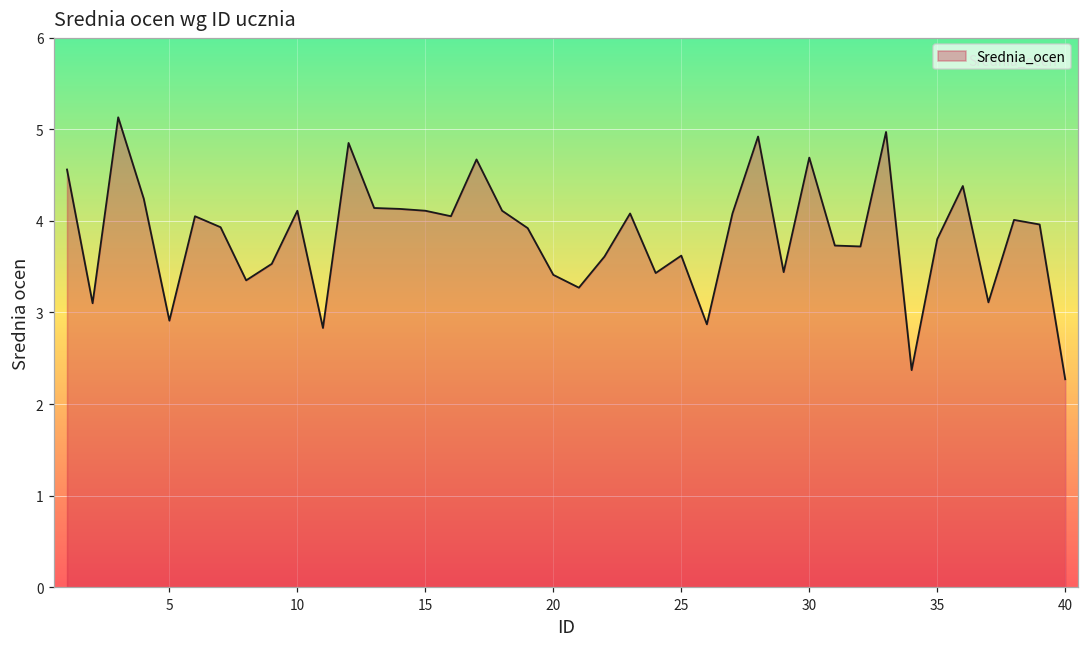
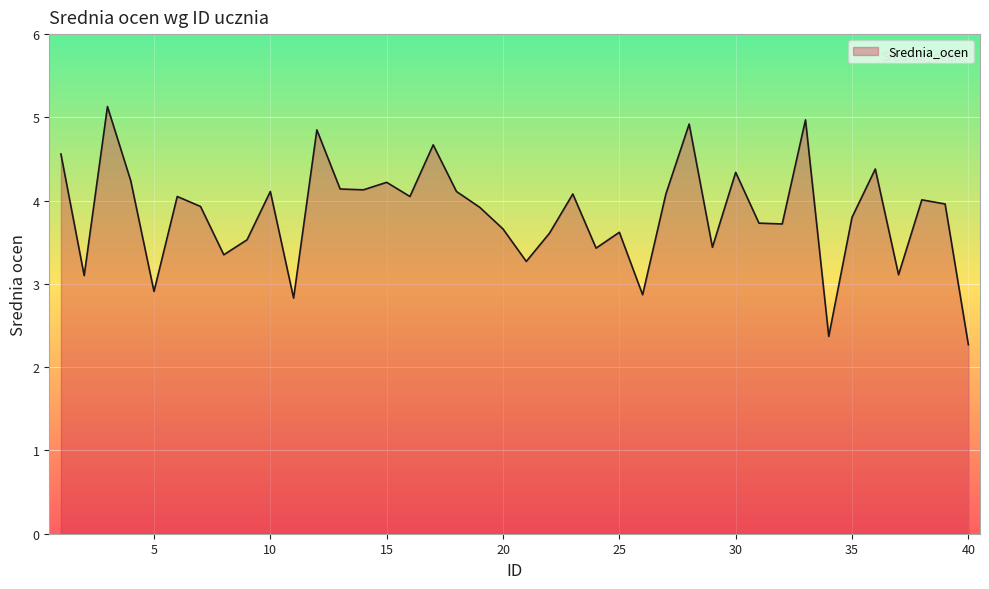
  {
    "5": 2.9,
    "10": 4.1,
-   "15": 4.1,
-   "20": 3.4,
+   "15": 4.2,
+   "20": 3.7,
    "25": 3.6,
-   "30": 4.7,
+   "30": 4.3,
    "35": 3.8,
    "40": 2.3
  }
